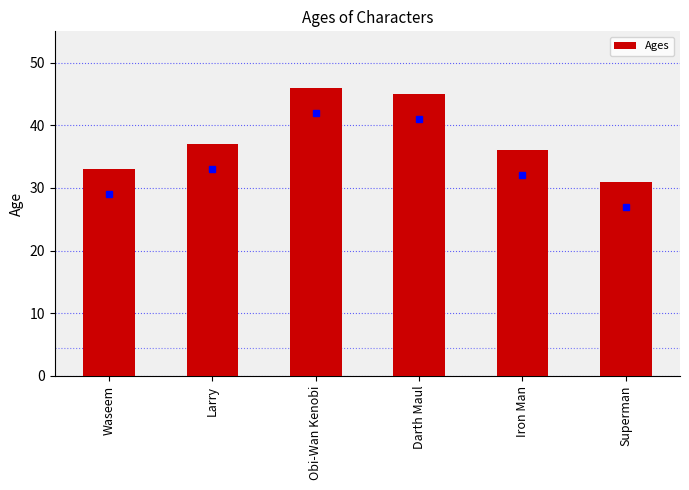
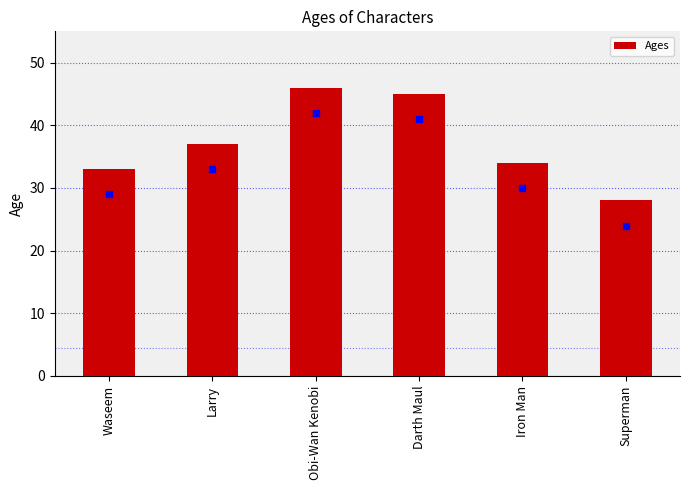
  {
    "Ages": {
      "Waseem": 33,
      "Larry": 37,
      "Obi-Wan Kenobi": 46,
      "Darth Maul": 45,
-     "Iron Man": 36,
-     "Superman": 31
+     "Iron Man": 34,
+     "Superman": 28
    }
  }
